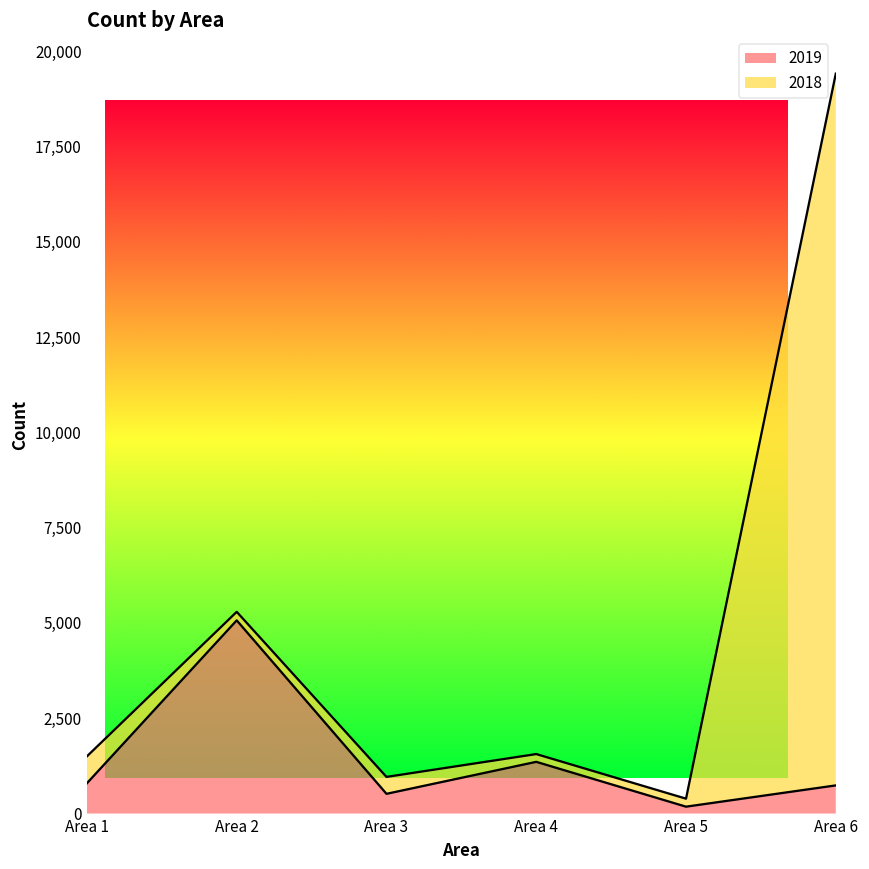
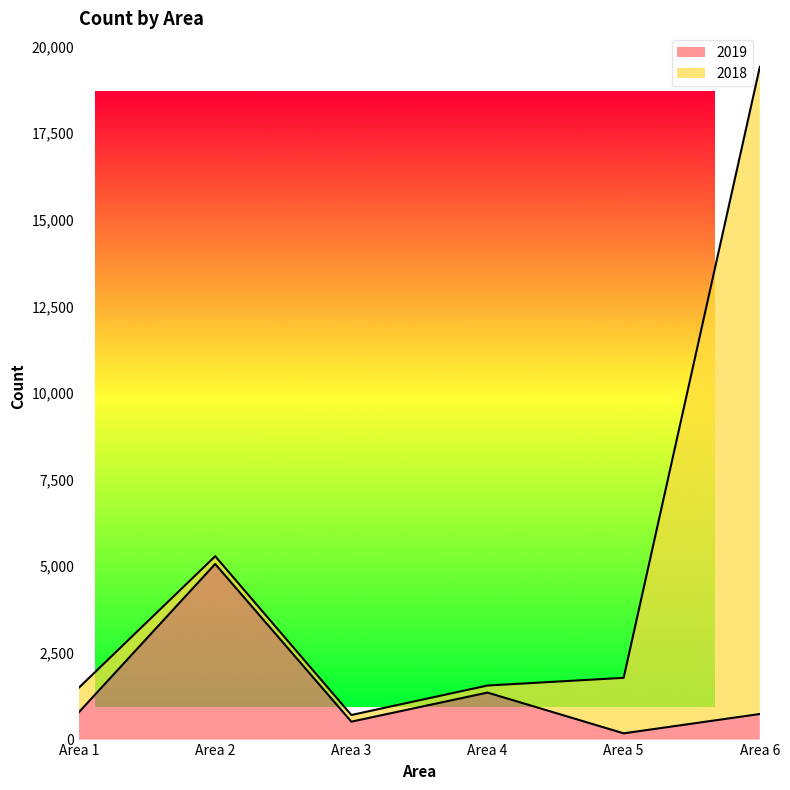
  {
    "2019": {
      "Area 1": "800",
      "Area 2": "5,100",
      "Area 3": "500",
      "Area 4": "1,400",
      "Area 5": "200",
      "Area 6": "700"
    },
    "2018": {
      "Area 1": "700",
      "Area 2": "200",
-     "Area 3": "400",
+     "Area 3": "200",
      "Area 4": "200",
-     "Area 5": "200",
+     "Area 5": "1,600",
      "Area 6": "18,700"
    }
  }
